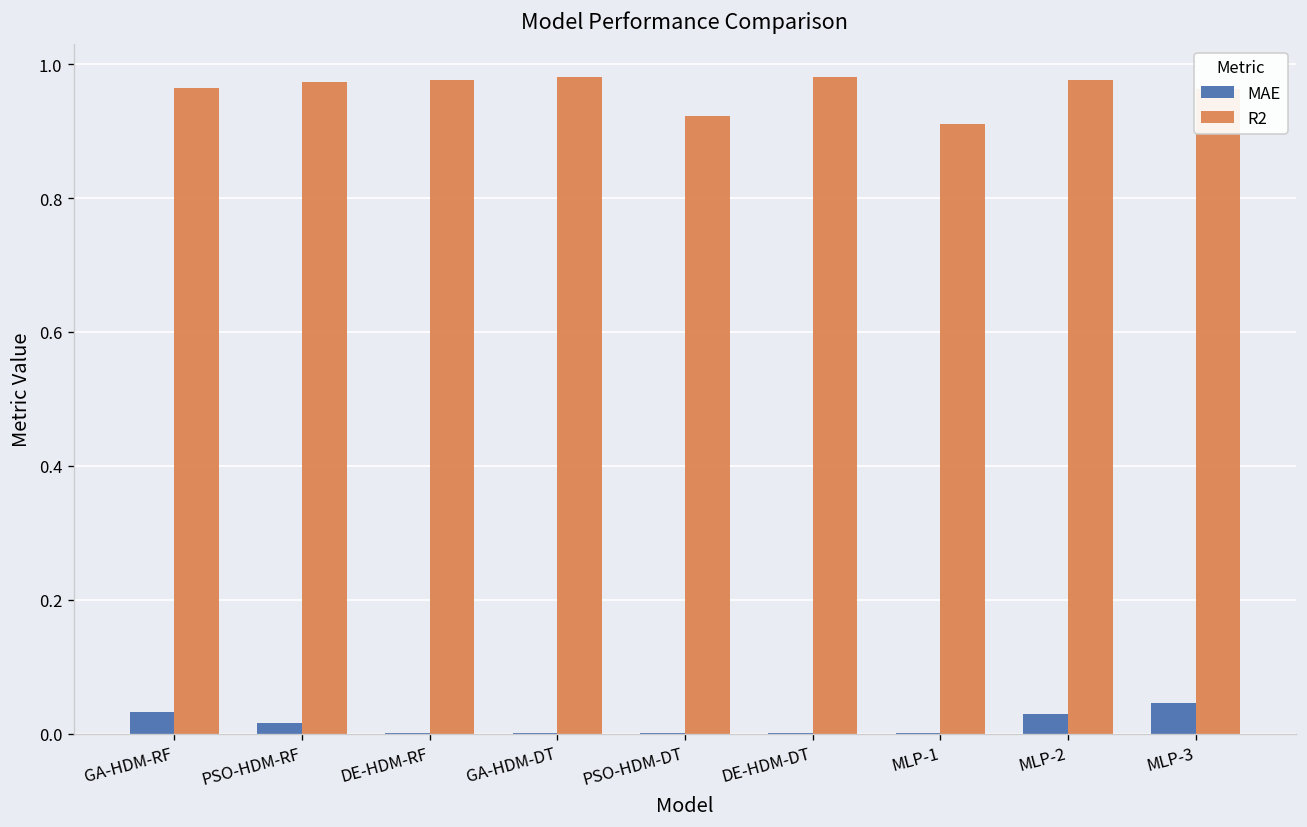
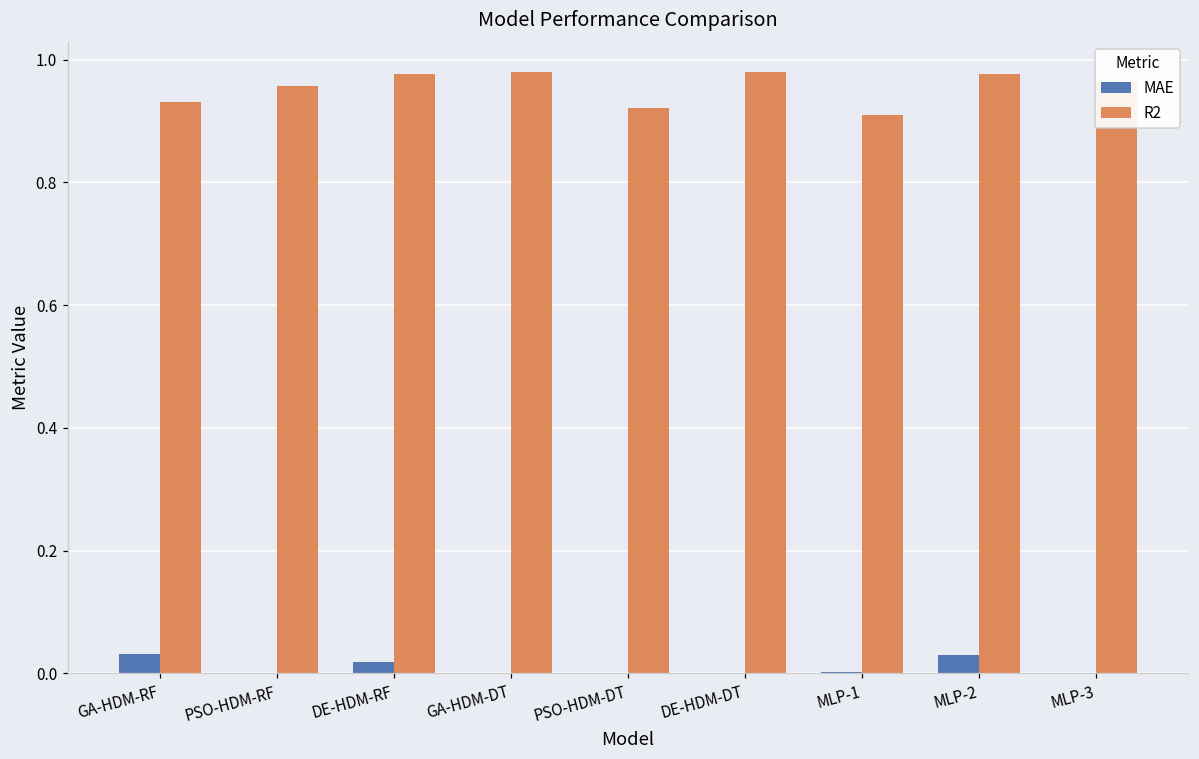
  {
    "MAE": {
      "GA-HDM-RF": 0.03,
-     "PSO-HDM-RF": 0.02,
-     "DE-HDM-RF": 0.00,
+     "PSO-HDM-RF": 0.00,
+     "DE-HDM-RF": 0.02,
      "MLP-2": 0.03,
-     "MLP-3": 0.04
+     "MLP-3": 0.00
    },
    "R2": {
-     "GA-HDM-RF": 0.96,
-     "PSO-HDM-RF": 0.97,
+     "GA-HDM-RF": 0.93,
+     "PSO-HDM-RF": 0.96,
      "DE-HDM-RF": 0.98,
      "GA-HDM-DT": 0.98,
      "PSO-HDM-DT": 0.92,
      "DE-HDM-DT": 0.98,
      "MLP-1": 0.91,
      "MLP-2": 0.98
    }
  }
